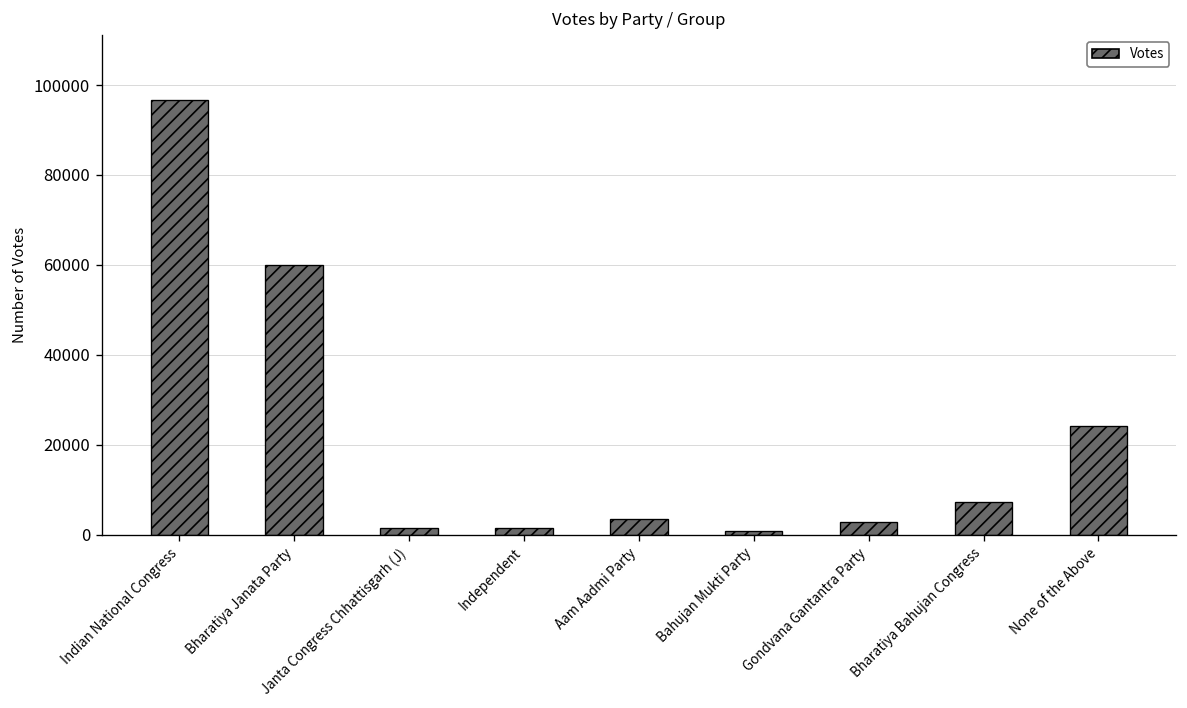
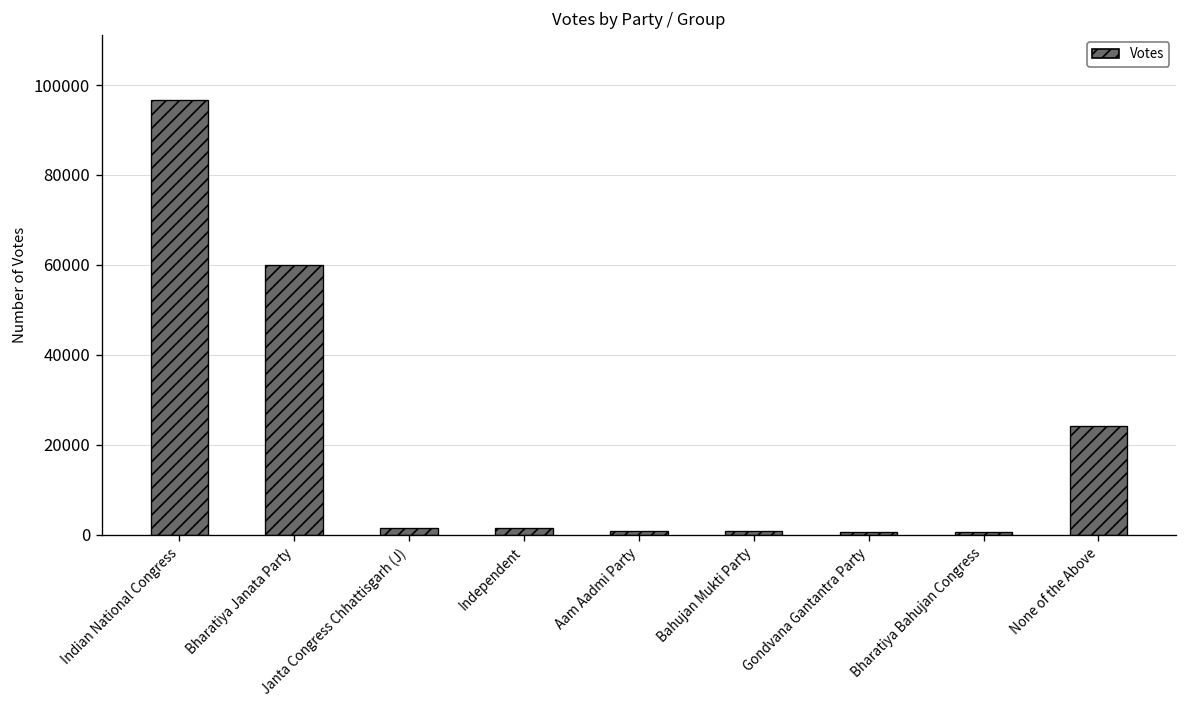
  {
    "Indian National Congress": 97000,
    "Bharatiya Janata Party": 60000,
    "Janta Congress Chhattisgarh (J)": 2000,
    "Independent": 1000,
-   "Aam Aadmi Party": 3000,
+   "Aam Aadmi Party": 1000,
    "Bahujan Mukti Party": 1000,
-   "Gondvana Gantantra Party": 3000,
-   "Bharatiya Bahujan Congress": 7000,
+   "Gondvana Gantantra Party": 0,
+   "Bharatiya Bahujan Congress": 0,
    "None of the Above": 24000
  }
